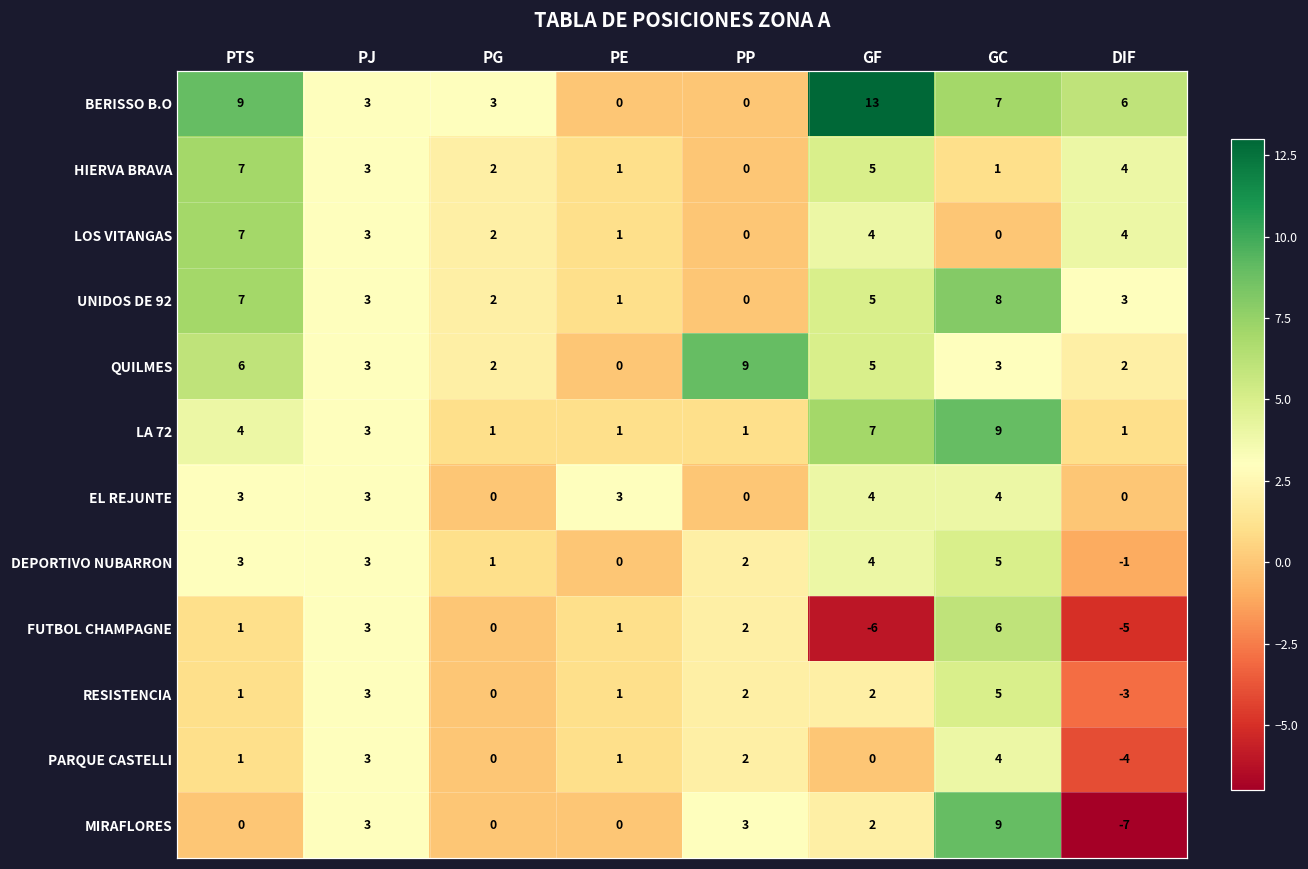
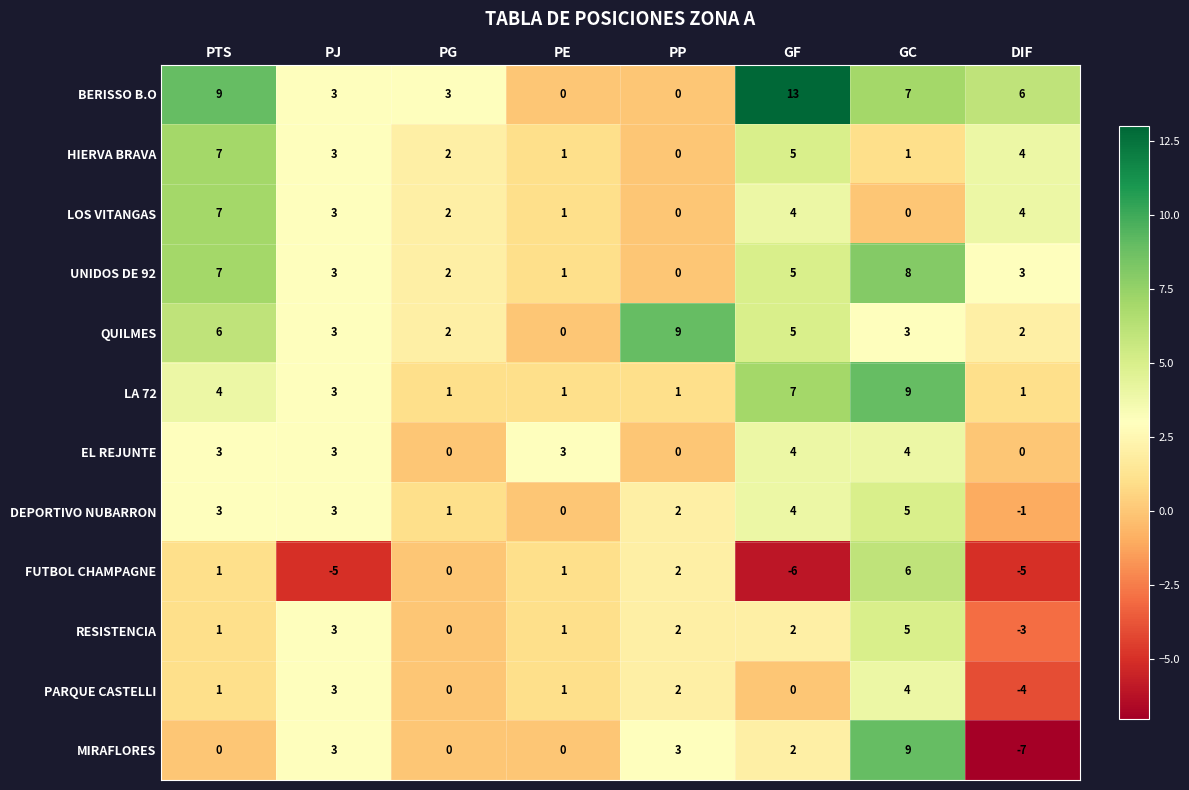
  {
    "BERISSO B.O": {
      "PTS": 9,
      "PJ": 3,
      "PG": 3,
      "PE": 0,
      "PP": 0,
      "GF": 13,
      "GC": 7,
      "DIF": 6
    },
    "HIERVA BRAVA": {
      "PTS": 7,
      "PJ": 3,
      "PG": 2,
      "PE": 1,
      "PP": 0,
      "GF": 5,
      "GC": 1,
      "DIF": 4
    },
    "LOS VITANGAS": {
      "PTS": 7,
      "PJ": 3,
      "PG": 2,
      "PE": 1,
      "PP": 0,
      "GF": 4,
      "GC": 0,
      "DIF": 4
    },
    "UNIDOS DE 92": {
      "PTS": 7,
      "PJ": 3,
      "PG": 2,
      "PE": 1,
      "PP": 0,
      "GF": 5,
      "GC": 8,
      "DIF": 3
    },
    "QUILMES": {
      "PTS": 6,
      "PJ": 3,
      "PG": 2,
      "PE": 0,
      "PP": 9,
      "GF": 5,
      "GC": 3,
      "DIF": 2
    },
    "LA 72": {
      "PTS": 4,
      "PJ": 3,
      "PG": 1,
      "PE": 1,
      "PP": 1,
      "GF": 7,
      "GC": 9,
      "DIF": 1
    },
    "EL REJUNTE": {
      "PTS": 3,
      "PJ": 3,
      "PG": 0,
      "PE": 3,
      "PP": 0,
      "GF": 4,
      "GC": 4,
      "DIF": 0
    },
    "DEPORTIVO NUBARRON": {
      "PTS": 3,
      "PJ": 3,
      "PG": 1,
      "PE": 0,
      "PP": 2,
      "GF": 4,
      "GC": 5,
      "DIF": -1
    },
    "FUTBOL CHAMPAGNE": {
      "PTS": 1,
-     "PJ": 3,
+     "PJ": -5,
      "PG": 0,
      "PE": 1,
      "PP": 2,
      "GF": -6,
      "GC": 6,
      "DIF": -5
    },
    "RESISTENCIA": {
      "PTS": 1,
      "PJ": 3,
      "PG": 0,
      "PE": 1,
      "PP": 2,
      "GF": 2,
      "GC": 5,
      "DIF": -3
    },
    "PARQUE CASTELLI": {
      "PTS": 1,
      "PJ": 3,
      "PG": 0,
      "PE": 1,
      "PP": 2,
      "GF": 0,
      "GC": 4,
      "DIF": -4
    },
    "MIRAFLORES": {
      "PTS": 0,
      "PJ": 3,
      "PG": 0,
      "PE": 0,
      "PP": 3,
      "GF": 2,
      "GC": 9,
      "DIF": -7
    }
  }
